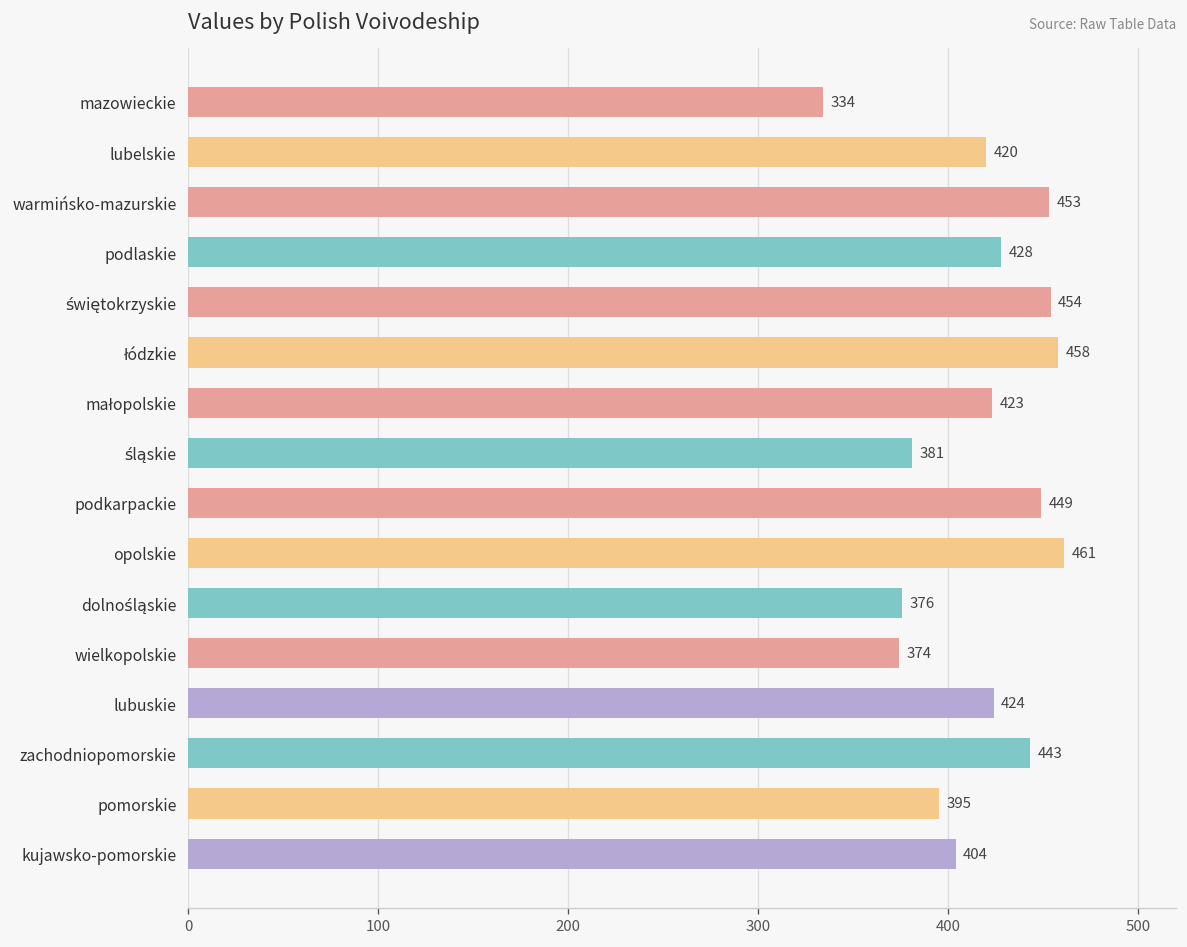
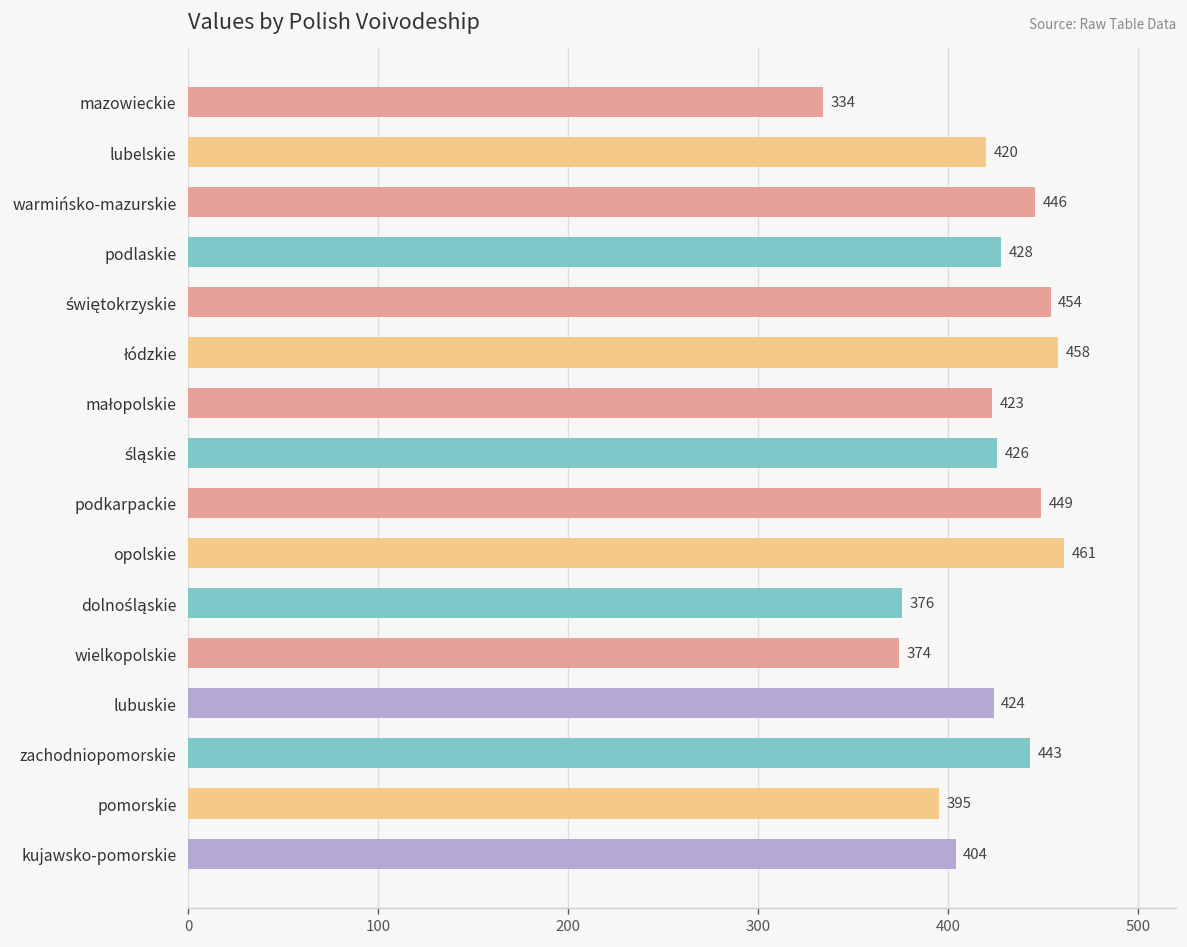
  {
    "mazowieckie": 334,
    "lubelskie": 420,
-   "warmińsko-mazurskie": 453,
+   "warmińsko-mazurskie": 446,
    "podlaskie": 428,
    "świętokrzyskie": 454,
    "łódzkie": 458,
    "małopolskie": 423,
-   "śląskie": 381,
+   "śląskie": 426,
    "podkarpackie": 449,
    "opolskie": 461,
    "dolnośląskie": 376,
    "wielkopolskie": 374,
    "lubuskie": 424,
    "zachodniopomorskie": 443,
    "pomorskie": 395,
    "kujawsko-pomorskie": 404
  }
